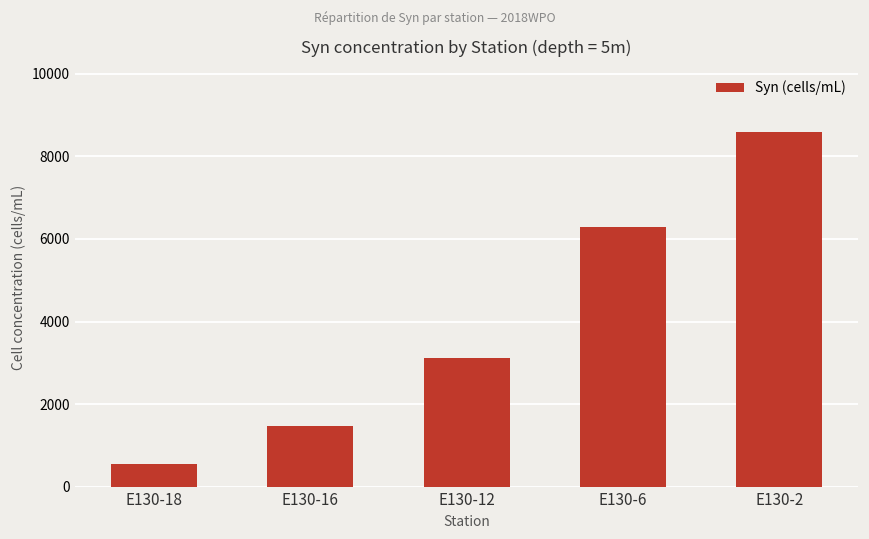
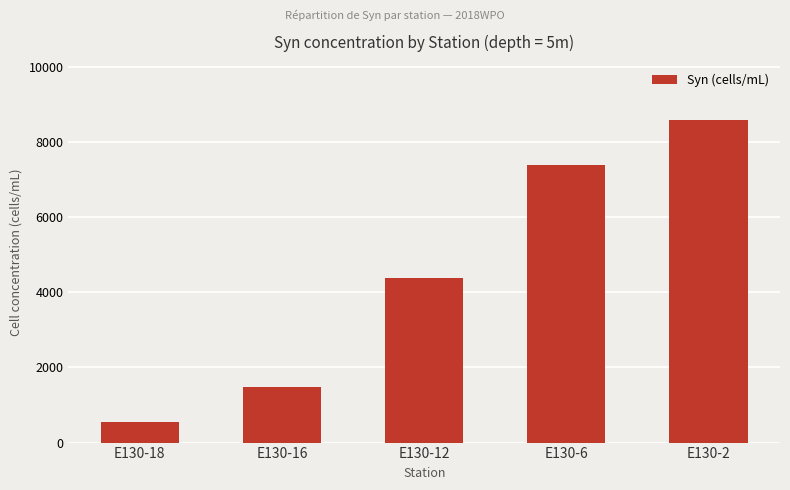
  {
    "E130-18": 500,
    "E130-16": 1500,
-   "E130-12": 3100,
-   "E130-6": 6300,
+   "E130-12": 4400,
+   "E130-6": 7400,
    "E130-2": 8600
  }
